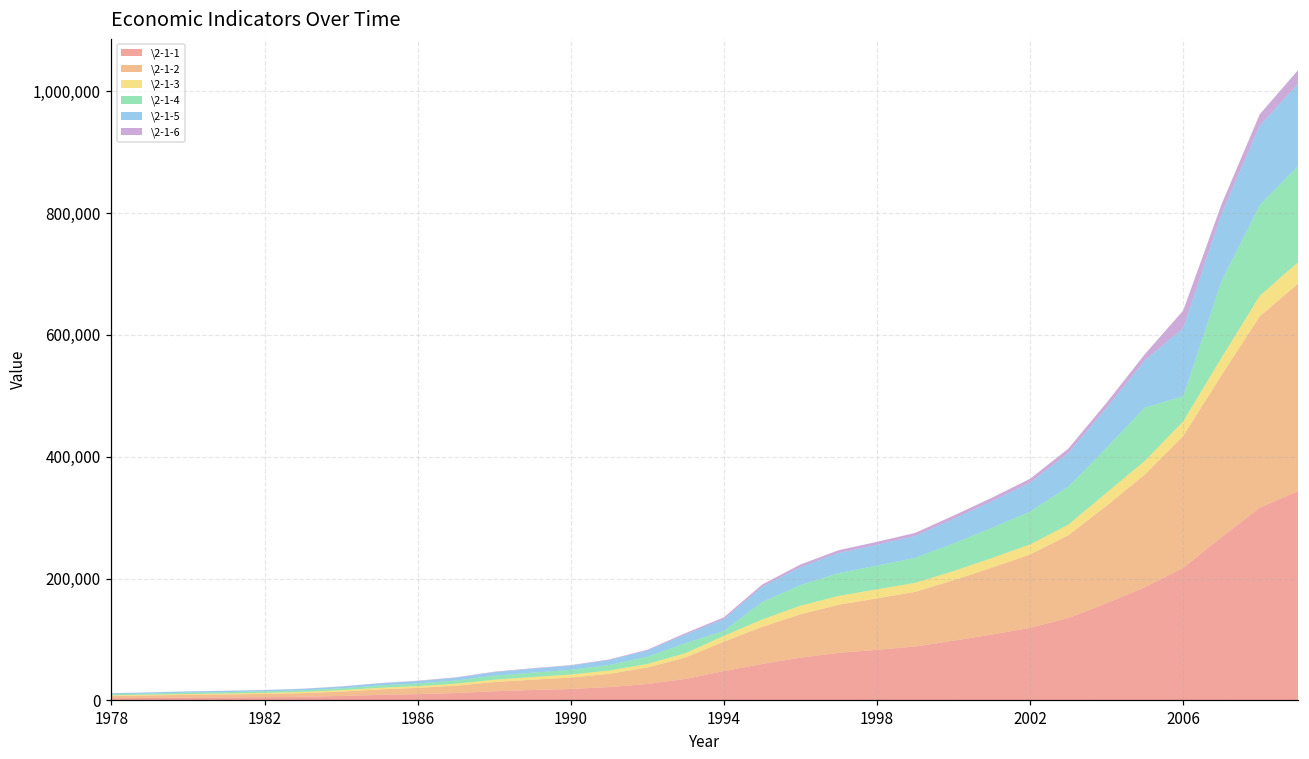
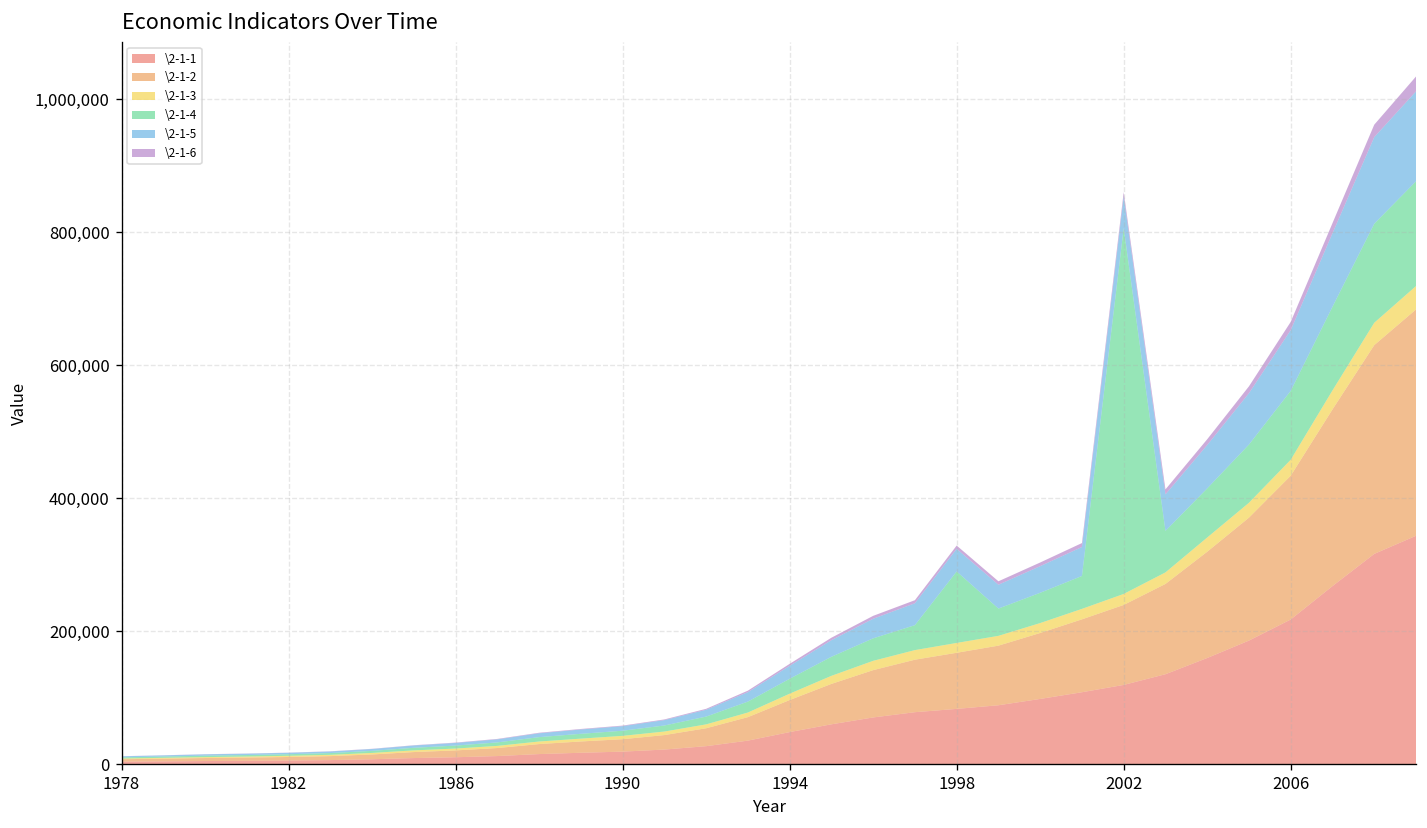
  {
    "\\2-1-4": {
      "1990": "10,000",
-     "1994": "10,000",
-     "1998": "40,000",
-     "2002": "50,000",
-     "2006": "40,000"
+     "1994": "20,000",
+     "1998": "110,000",
+     "2002": "550,000",
+     "2006": "100,000"
    },
    "\\2-1-5": {
      "1998": "30,000",
      "2002": "50,000",
-     "2006": "110,000"
+     "2006": "90,000"
    },
    "\\2-1-6": {
      "1998": "0",
      "2002": "10,000",
-     "2006": "30,000"
+     "2006": "10,000"
    }
  }
